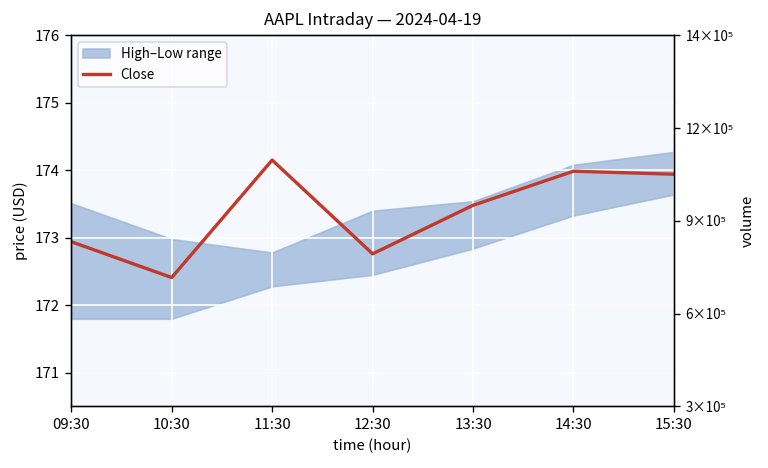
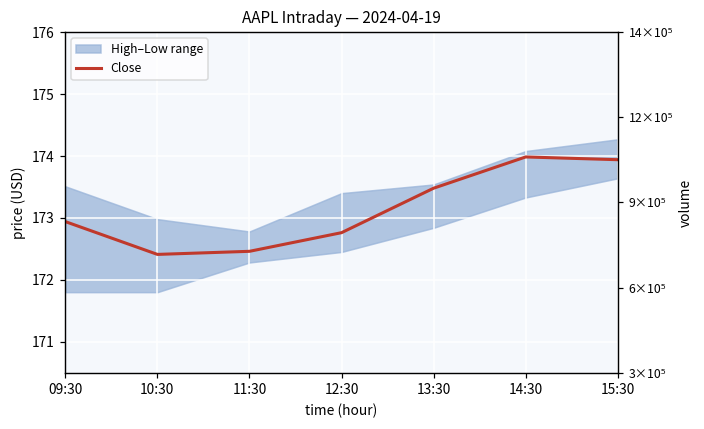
  {
    "Close": {
      "09:30": 172.9,
      "10:30": 172.4,
-     "11:30": 174.2,
+     "11:30": 172.5,
      "12:30": 172.8,
      "13:30": 173.5,
      "14:30": 174.0,
      "15:30": 173.9
    }
  }
